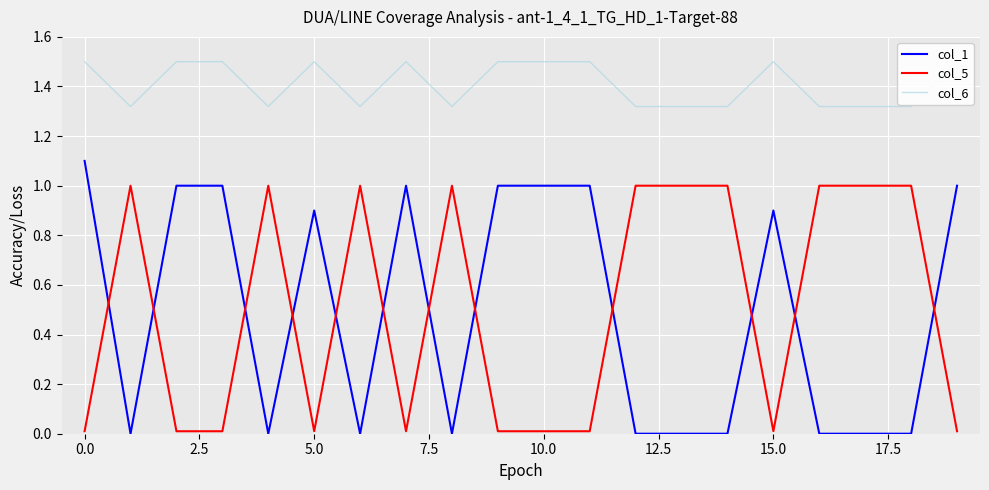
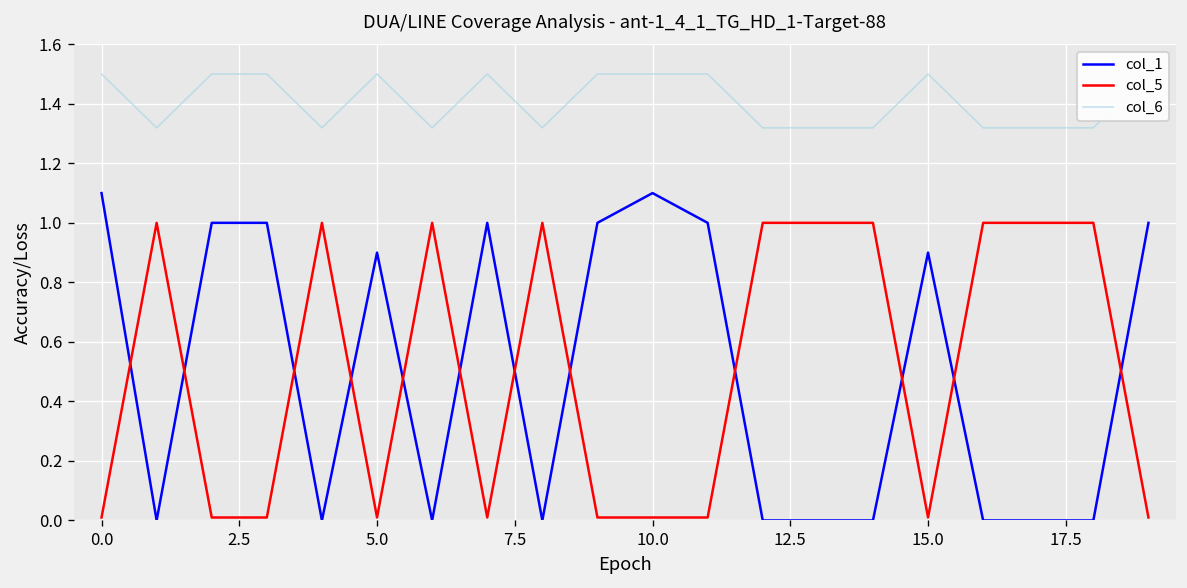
  {
    "col_1": {
      "0.0": 1.1,
      "5.0": 0.9,
-     "10.0": 1.0,
+     "10.0": 1.1,
      "15.0": 0.9
    },
    "col_5": {
      "0.0": 0.0,
      "5.0": 0.0,
      "10.0": 0.0,
      "15.0": 0.0
    },
    "col_6": {
      "0.0": 1.5,
      "5.0": 1.5,
      "10.0": 1.5,
      "15.0": 1.5
    }
  }
